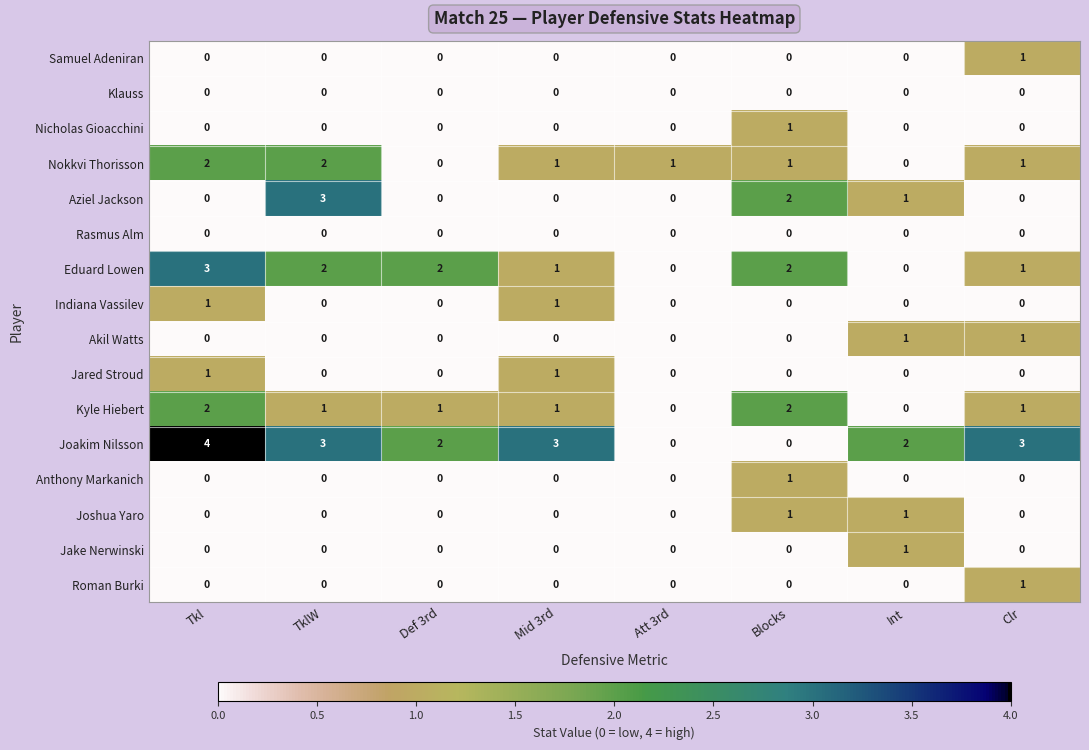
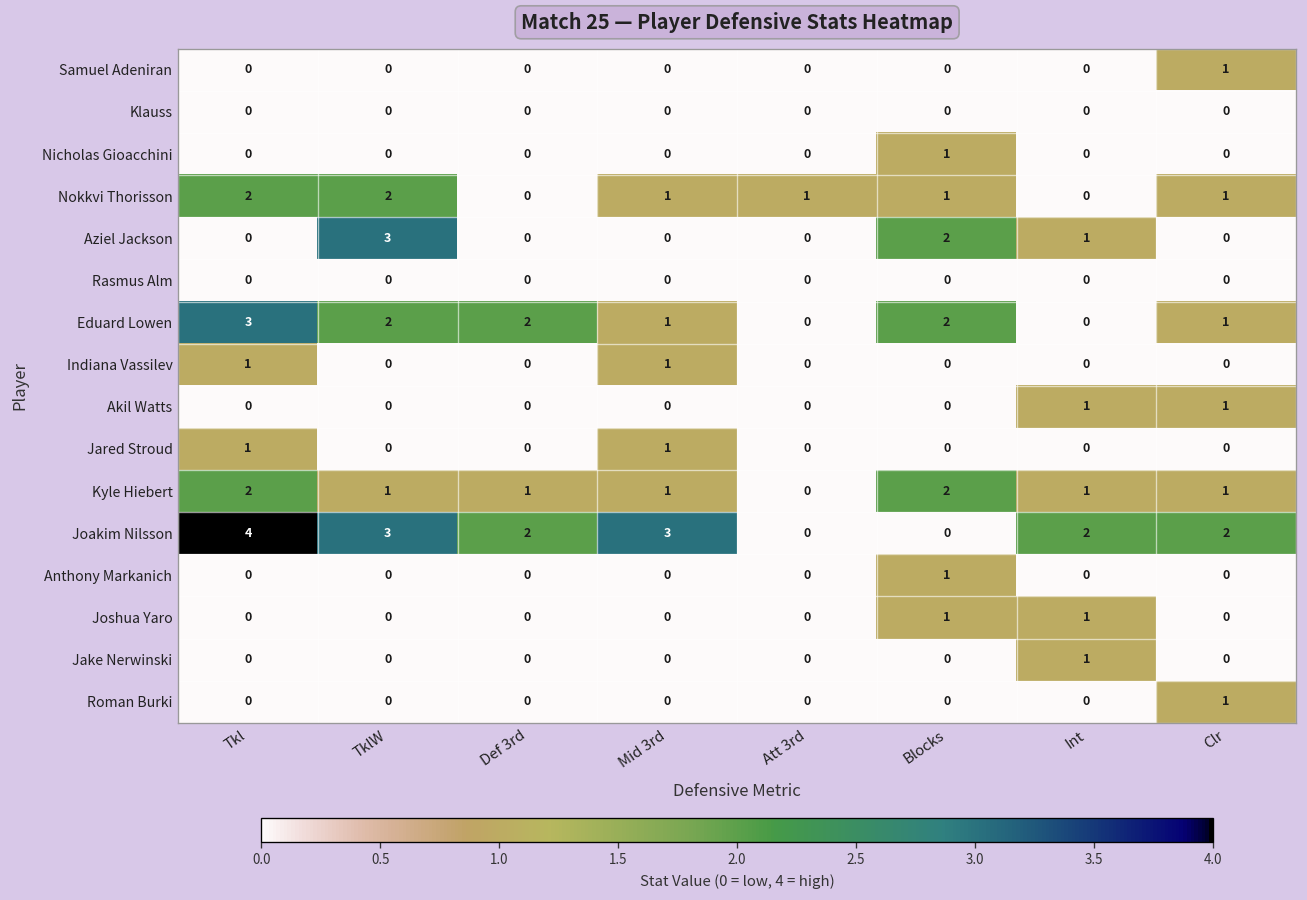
  {
    "Samuel Adeniran": {
      "Tkl": 0,
      "TklW": 0,
      "Def 3rd": 0,
      "Mid 3rd": 0,
      "Att 3rd": 0,
      "Blocks": 0,
      "Int": 0,
      "Clr": 1
    },
    "Klauss": {
      "Tkl": 0,
      "TklW": 0,
      "Def 3rd": 0,
      "Mid 3rd": 0,
      "Att 3rd": 0,
      "Blocks": 0,
      "Int": 0,
      "Clr": 0
    },
    "Nicholas Gioacchini": {
      "Tkl": 0,
      "TklW": 0,
      "Def 3rd": 0,
      "Mid 3rd": 0,
      "Att 3rd": 0,
      "Blocks": 1,
      "Int": 0,
      "Clr": 0
    },
    "Nokkvi Thorisson": {
      "Tkl": 2,
      "TklW": 2,
      "Def 3rd": 0,
      "Mid 3rd": 1,
      "Att 3rd": 1,
      "Blocks": 1,
      "Int": 0,
      "Clr": 1
    },
    "Aziel Jackson": {
      "Tkl": 0,
      "TklW": 3,
      "Def 3rd": 0,
      "Mid 3rd": 0,
      "Att 3rd": 0,
      "Blocks": 2,
      "Int": 1,
      "Clr": 0
    },
    "Rasmus Alm": {
      "Tkl": 0,
      "TklW": 0,
      "Def 3rd": 0,
      "Mid 3rd": 0,
      "Att 3rd": 0,
      "Blocks": 0,
      "Int": 0,
      "Clr": 0
    },
    "Eduard Lowen": {
      "Tkl": 3,
      "TklW": 2,
      "Def 3rd": 2,
      "Mid 3rd": 1,
      "Att 3rd": 0,
      "Blocks": 2,
      "Int": 0,
      "Clr": 1
    },
    "Indiana Vassilev": {
      "Tkl": 1,
      "TklW": 0,
      "Def 3rd": 0,
      "Mid 3rd": 1,
      "Att 3rd": 0,
      "Blocks": 0,
      "Int": 0,
      "Clr": 0
    },
    "Akil Watts": {
      "Tkl": 0,
      "TklW": 0,
      "Def 3rd": 0,
      "Mid 3rd": 0,
      "Att 3rd": 0,
      "Blocks": 0,
      "Int": 1,
      "Clr": 1
    },
    "Jared Stroud": {
      "Tkl": 1,
      "TklW": 0,
      "Def 3rd": 0,
      "Mid 3rd": 1,
      "Att 3rd": 0,
      "Blocks": 0,
      "Int": 0,
      "Clr": 0
    },
    "Kyle Hiebert": {
      "Tkl": 2,
      "TklW": 1,
      "Def 3rd": 1,
      "Mid 3rd": 1,
      "Att 3rd": 0,
      "Blocks": 2,
-     "Int": 0,
+     "Int": 1,
      "Clr": 1
    },
    "Joakim Nilsson": {
      "Tkl": 4,
      "TklW": 3,
      "Def 3rd": 2,
      "Mid 3rd": 3,
      "Att 3rd": 0,
      "Blocks": 0,
      "Int": 2,
-     "Clr": 3
+     "Clr": 2
    },
    "Anthony Markanich": {
      "Tkl": 0,
      "TklW": 0,
      "Def 3rd": 0,
      "Mid 3rd": 0,
      "Att 3rd": 0,
      "Blocks": 1,
      "Int": 0,
      "Clr": 0
    },
    "Joshua Yaro": {
      "Tkl": 0,
      "TklW": 0,
      "Def 3rd": 0,
      "Mid 3rd": 0,
      "Att 3rd": 0,
      "Blocks": 1,
      "Int": 1,
      "Clr": 0
    },
    "Jake Nerwinski": {
      "Tkl": 0,
      "TklW": 0,
      "Def 3rd": 0,
      "Mid 3rd": 0,
      "Att 3rd": 0,
      "Blocks": 0,
      "Int": 1,
      "Clr": 0
    },
    "Roman Burki": {
      "Tkl": 0,
      "TklW": 0,
      "Def 3rd": 0,
      "Mid 3rd": 0,
      "Att 3rd": 0,
      "Blocks": 0,
      "Int": 0,
      "Clr": 1
    }
  }
